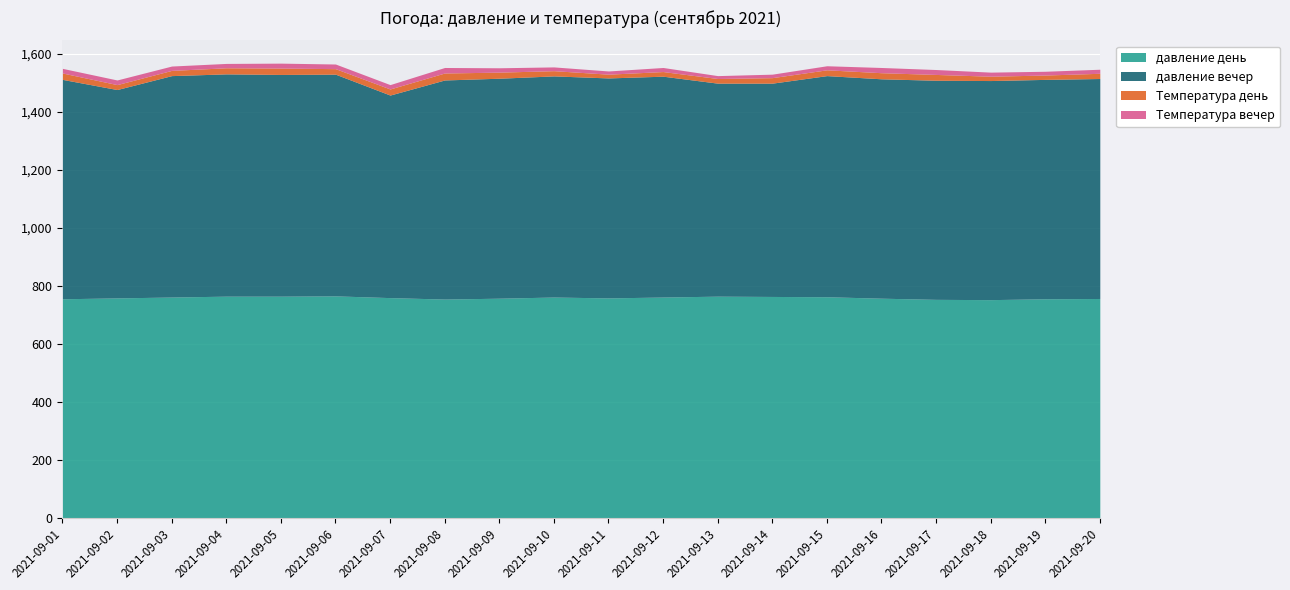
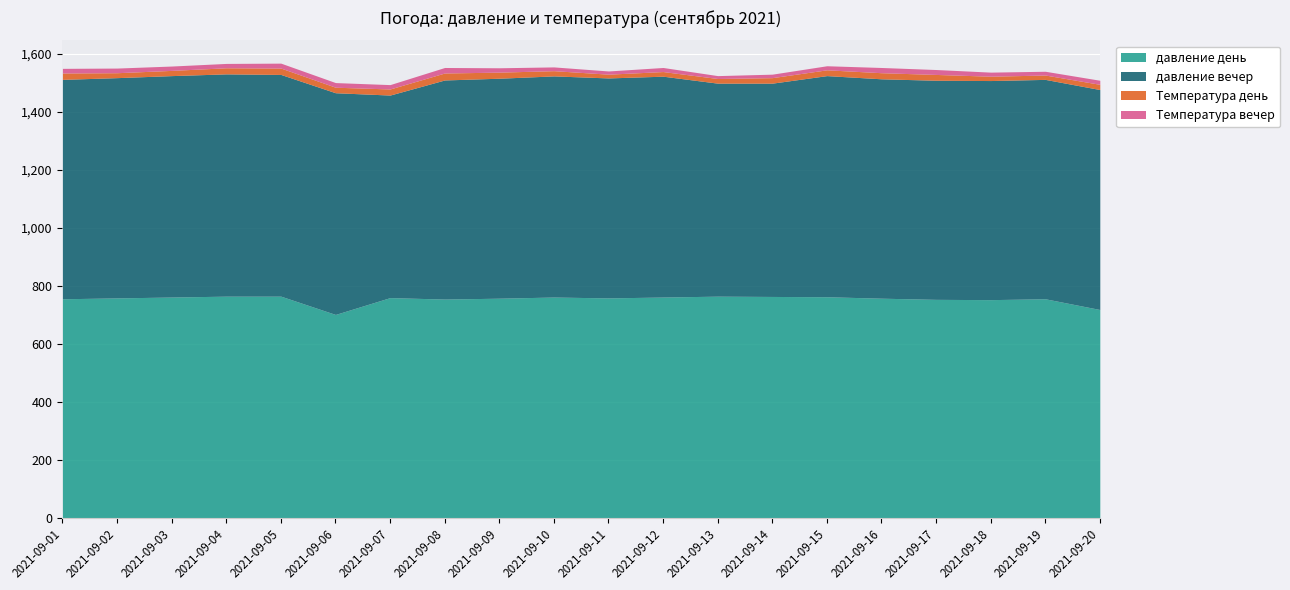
  {
    "давление день": {
      "2021-09-01": 760,
      "2021-09-02": 760,
      "2021-09-03": 760,
      "2021-09-04": 760,
      "2021-09-05": 760,
-     "2021-09-06": 770,
+     "2021-09-06": 700,
      "2021-09-07": 760,
      "2021-09-08": 750,
      "2021-09-09": 760,
      "2021-09-10": 760,
      "2021-09-11": 760,
      "2021-09-12": 760,
      "2021-09-13": 760,
      "2021-09-14": 760,
      "2021-09-15": 760,
      "2021-09-16": 760,
      "2021-09-17": 750,
      "2021-09-18": 750,
      "2021-09-19": 760,
-     "2021-09-20": 760
+     "2021-09-20": 720
    },
    "давление вечер": {
      "2021-09-01": 760,
-     "2021-09-02": 720,
+     "2021-09-02": 760,
      "2021-09-03": 760,
      "2021-09-04": 770,
      "2021-09-05": 760,
      "2021-09-06": 760,
      "2021-09-07": 700,
      "2021-09-08": 760,
      "2021-09-09": 760,
      "2021-09-10": 760,
      "2021-09-11": 760,
      "2021-09-12": 760,
      "2021-09-13": 730,
      "2021-09-14": 740,
      "2021-09-15": 760,
      "2021-09-16": 760,
      "2021-09-17": 760,
      "2021-09-18": 760,
      "2021-09-19": 760,
      "2021-09-20": 760
    },
    "Температура день": {
      "2021-09-01": 20,
      "2021-09-02": 20,
      "2021-09-03": 20,
      "2021-09-04": 20,
      "2021-09-05": 20,
      "2021-09-06": 20,
      "2021-09-07": 20,
      "2021-09-08": 20,
      "2021-09-09": 20,
      "2021-09-10": 20,
      "2021-09-11": 10,
      "2021-09-12": 20,
      "2021-09-13": 20,
      "2021-09-14": 20,
      "2021-09-15": 20,
      "2021-09-16": 20,
      "2021-09-17": 20,
      "2021-09-18": 20,
      "2021-09-19": 20,
      "2021-09-20": 20
    },
    "Температура вечер": {
      "2021-09-01": 20,
      "2021-09-02": 20,
      "2021-09-03": 20,
      "2021-09-04": 20,
      "2021-09-05": 20,
      "2021-09-06": 20,
      "2021-09-07": 20,
      "2021-09-08": 20,
      "2021-09-09": 20,
      "2021-09-10": 10,
      "2021-09-11": 10,
      "2021-09-12": 10,
      "2021-09-13": 10,
      "2021-09-14": 10,
      "2021-09-15": 10,
      "2021-09-16": 20,
      "2021-09-17": 20,
      "2021-09-18": 10,
      "2021-09-19": 10,
      "2021-09-20": 10
    }
  }
